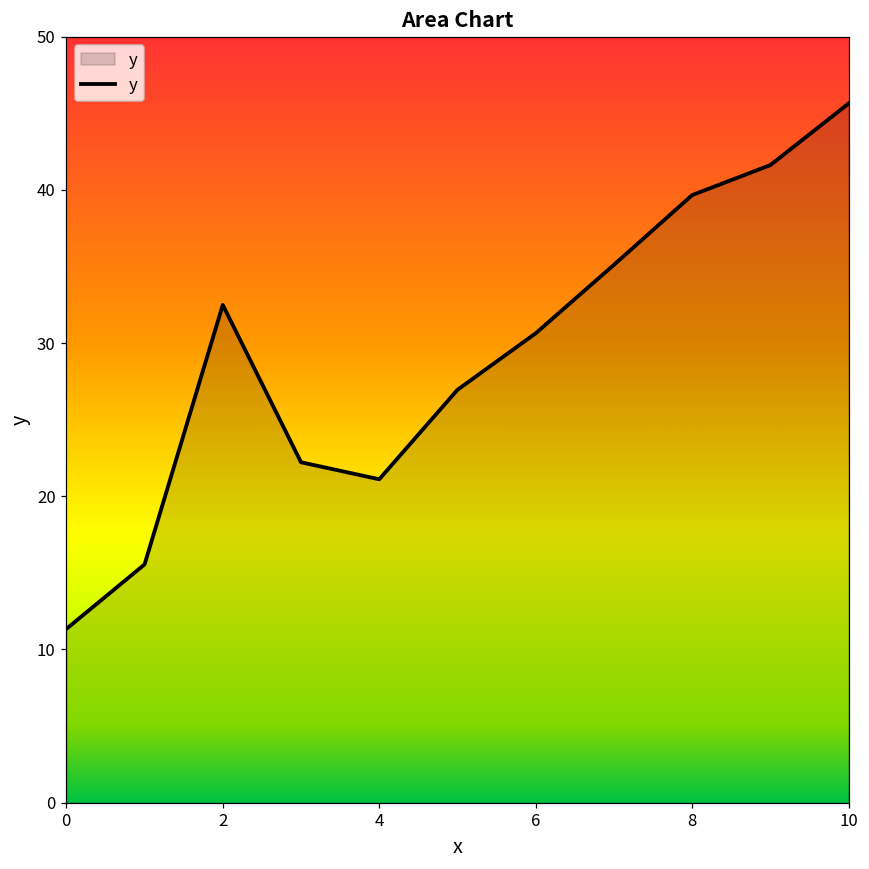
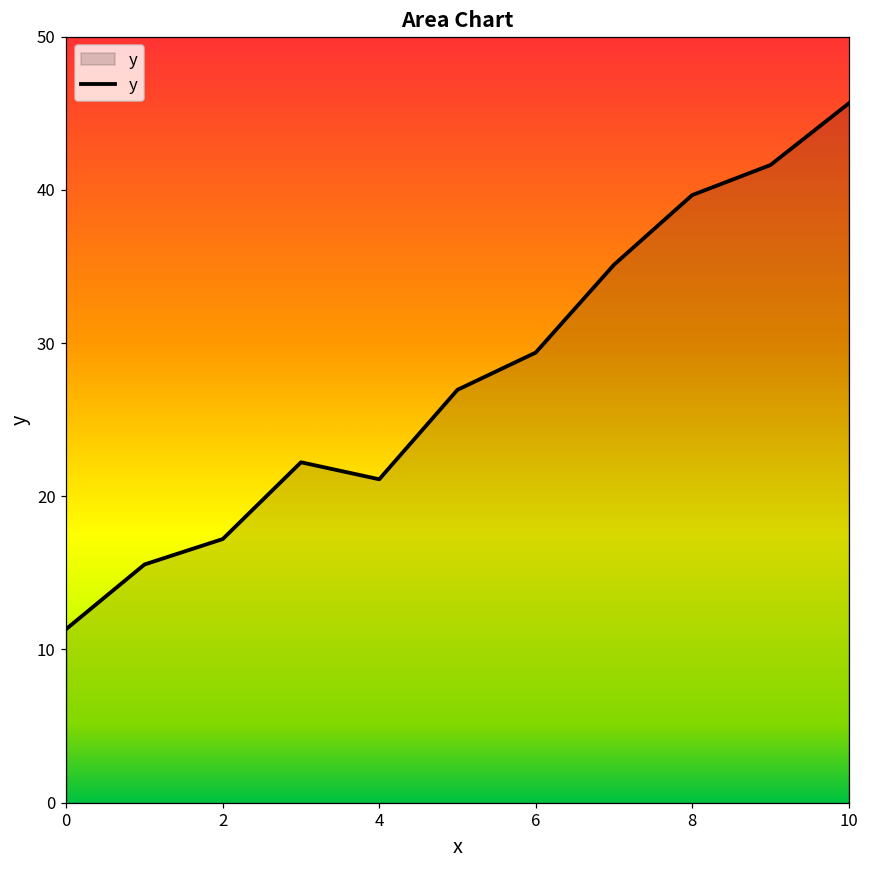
  {
    "0": 11.3,
-   "2": 32.5,
+   "2": 17.2,
    "4": 21.1,
-   "6": 30.6,
+   "6": 29.4,
    "8": 39.7,
    "10": 45.6
  }
